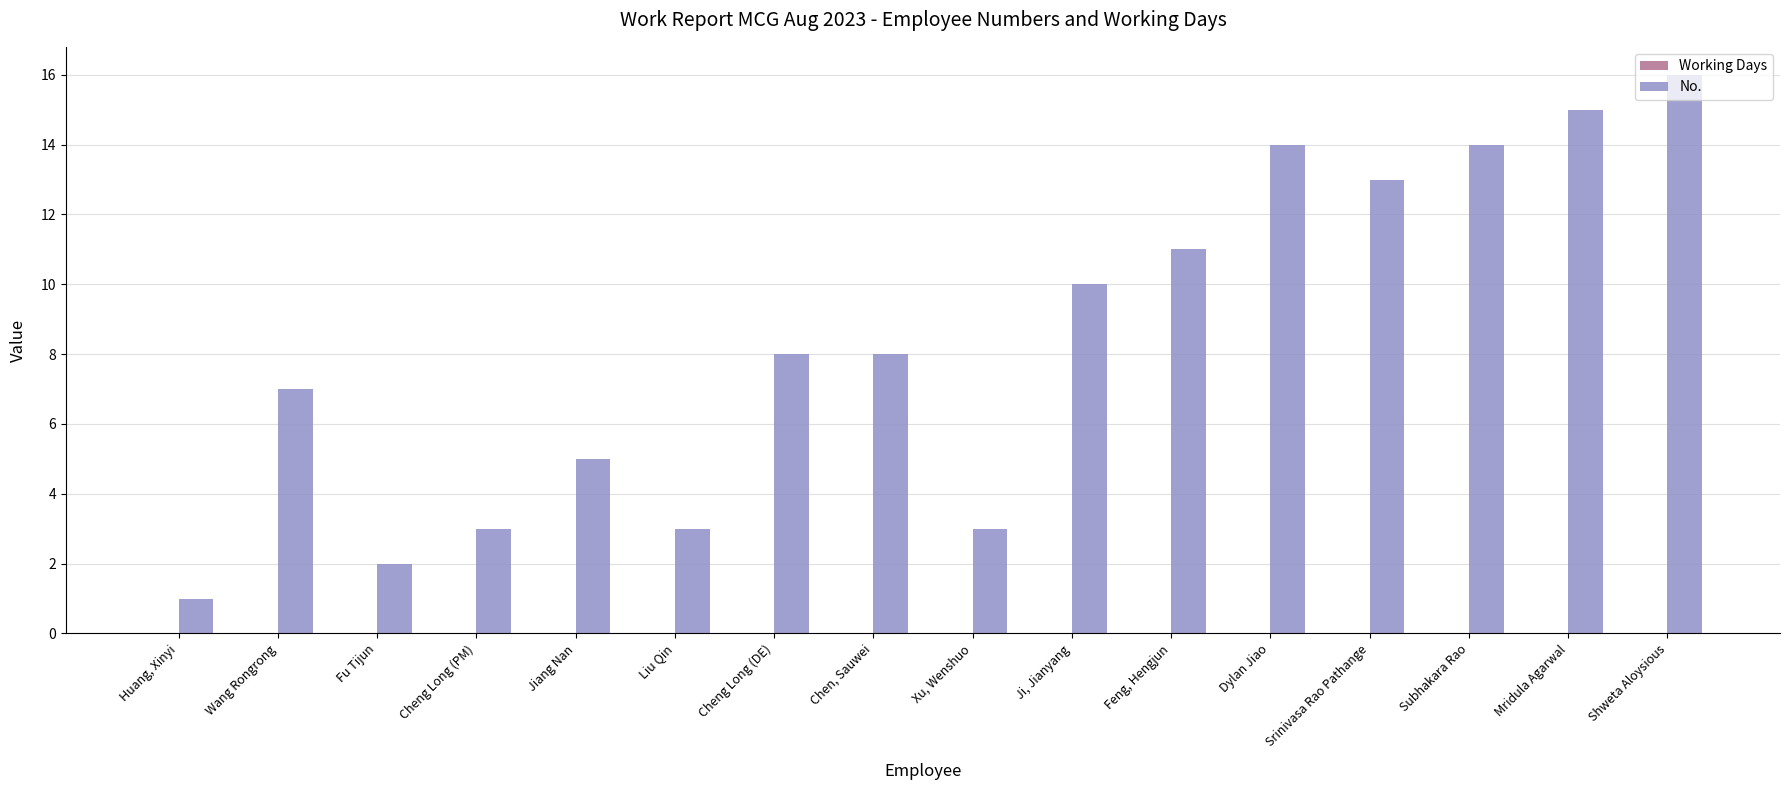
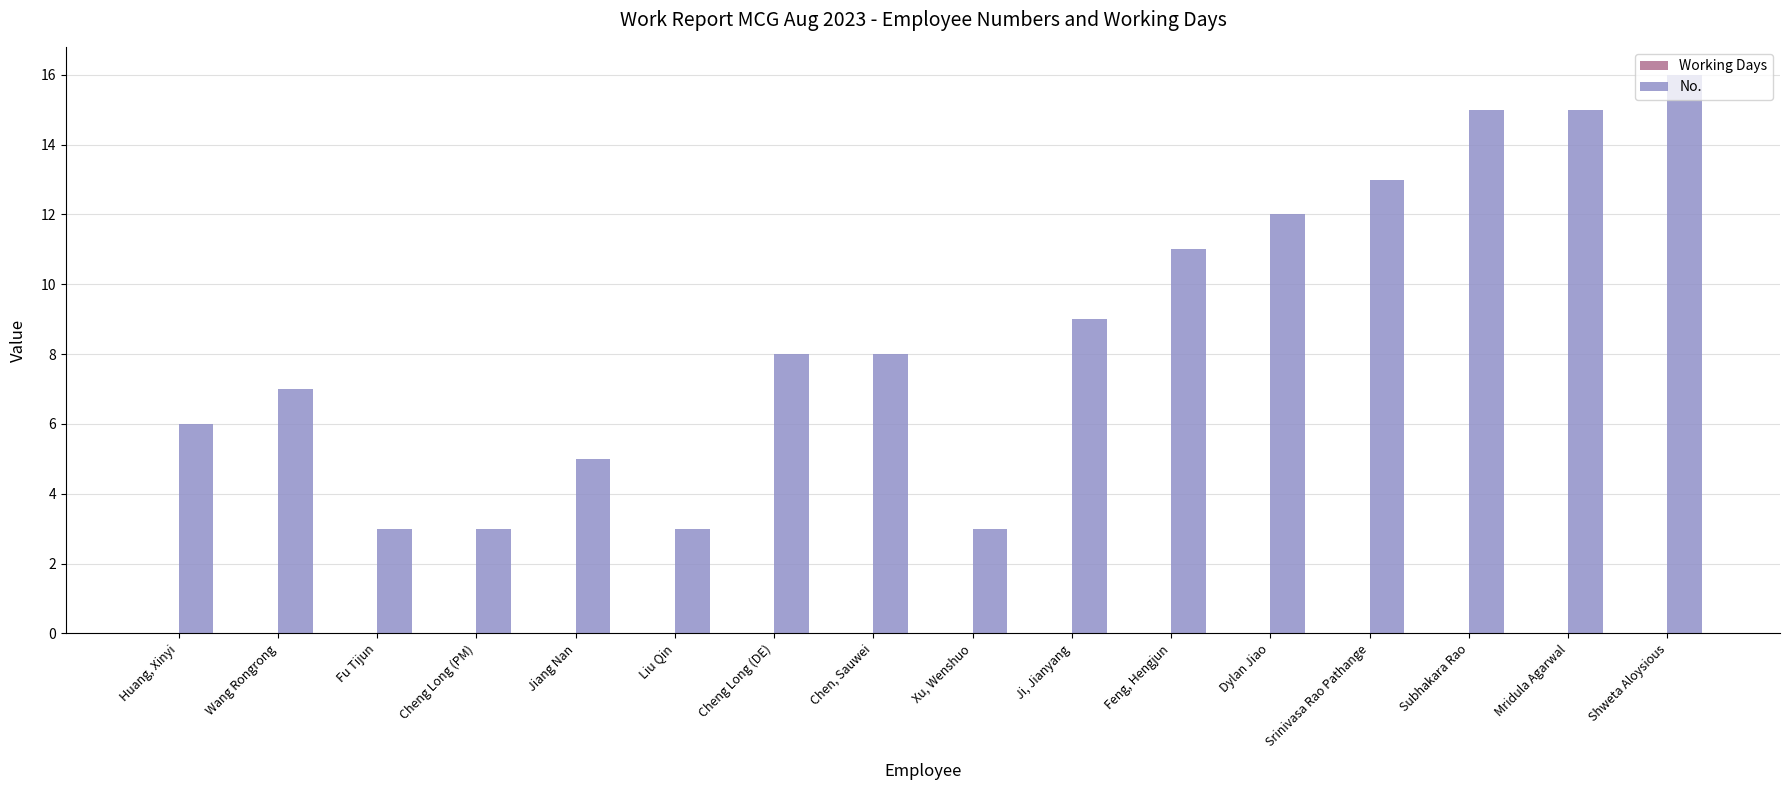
  {
    "Working Days": {
      "Huang, Xinyi": 0,
      "Wang Rongrong": 0,
      "Fu Tijun": 0,
      "Cheng Long (PM)": 0,
      "Jiang Nan": 0,
      "Liu Qin": 0,
      "Cheng Long (DE)": 0,
      "Chen, Sauwei": 0,
      "Xu, Wenshuo": 0,
      "Ji, Jianyang": 0,
      "Feng, Hengjun": 0,
      "Dylan Jiao": 0,
      "Srinivasa Rao Pathange": 0,
      "Subhakara Rao": 0,
      "Mridula Agarwal": 0,
      "Shweta Aloysious": 0
    },
    "No.": {
-     "Huang, Xinyi": 1,
+     "Huang, Xinyi": 6,
      "Wang Rongrong": 7,
-     "Fu Tijun": 2,
+     "Fu Tijun": 3,
      "Cheng Long (PM)": 3,
      "Jiang Nan": 5,
      "Liu Qin": 3,
      "Cheng Long (DE)": 8,
      "Chen, Sauwei": 8,
      "Xu, Wenshuo": 3,
-     "Ji, Jianyang": 10,
+     "Ji, Jianyang": 9,
      "Feng, Hengjun": 11,
-     "Dylan Jiao": 14,
+     "Dylan Jiao": 12,
      "Srinivasa Rao Pathange": 13,
-     "Subhakara Rao": 14,
+     "Subhakara Rao": 15,
      "Mridula Agarwal": 15
    }
  }
